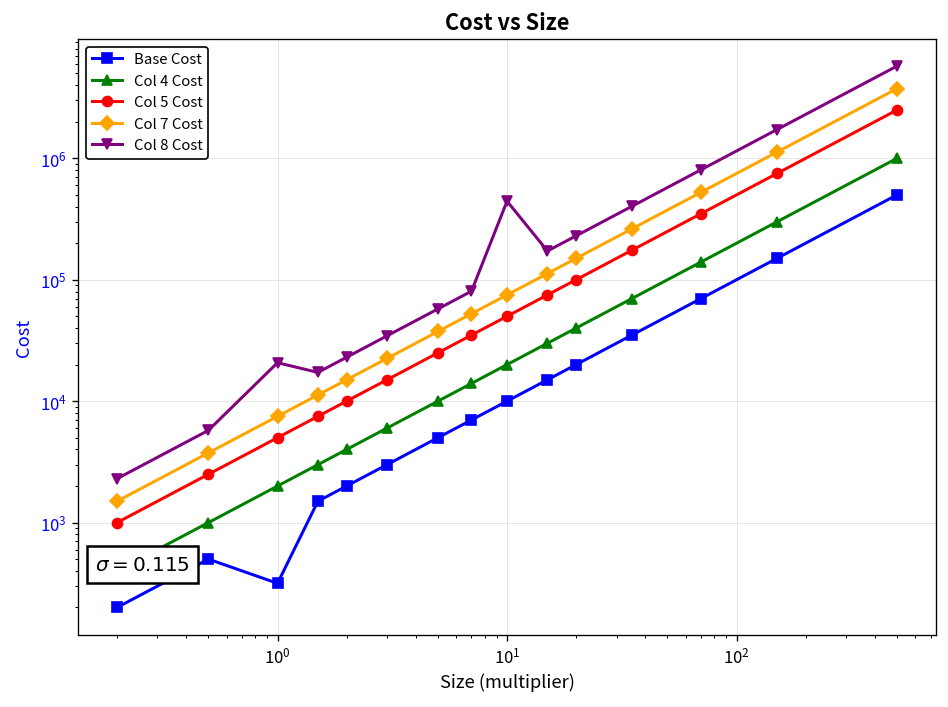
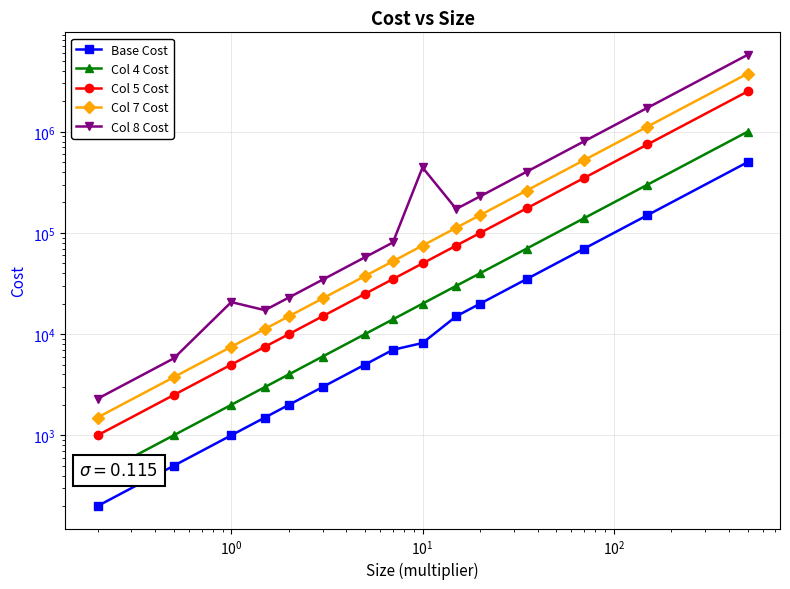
  {
    "Base Cost": {
-     "10^0": 320,
-     "10^1": 10000
+     "10^0": 1000,
+     "10^1": 8000
    },
    "Col 4 Cost": {
      "10^0": 2000,
      "10^1": 20000
    },
    "Col 5 Cost": {
      "10^0": 5000,
      "10^1": 50000
    },
    "Col 7 Cost": {
      "10^0": 8000,
      "10^1": 80000
    },
    "Col 8 Cost": {
      "10^0": 21000,
      "10^1": 400000
    }
  }
